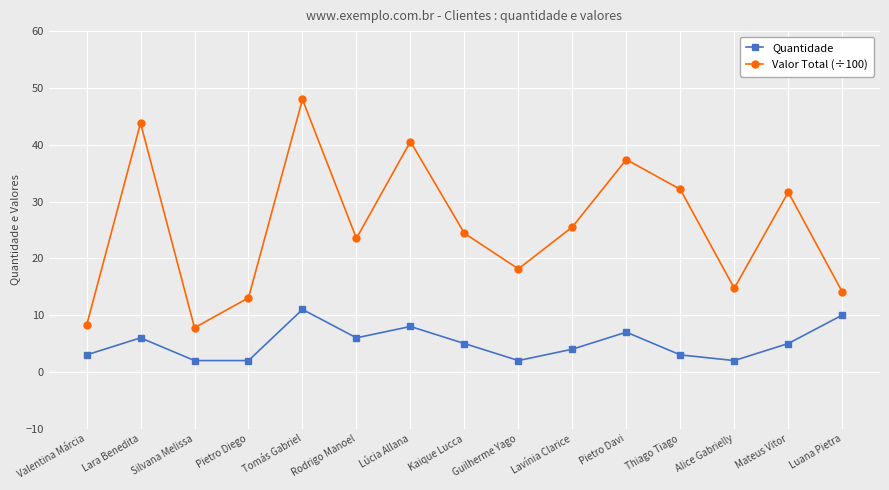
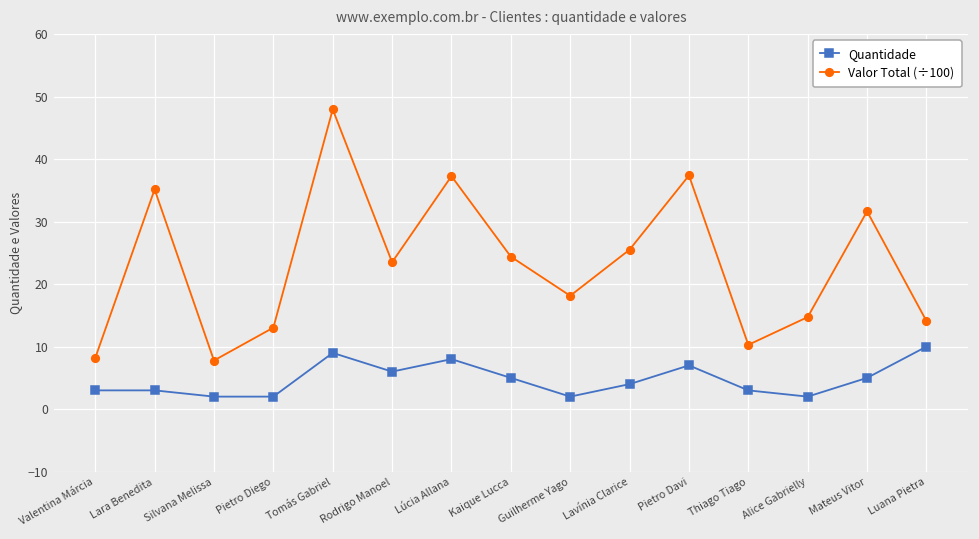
  {
    "Quantidade": {
      "Valentina Márcia": 3,
-     "Lara Benedita": 6,
+     "Lara Benedita": 3,
      "Silvana Melissa": 2,
      "Pietro Diego": 2,
-     "Tomás Gabriel": 11,
+     "Tomás Gabriel": 9,
      "Rodrigo Manoel": 6,
      "Lúcia Allana": 8,
      "Kaique Lucca": 5,
      "Guilherme Yago": 2,
      "Lavínia Clarice": 4,
      "Pietro Davi": 7,
      "Thiago Tiago": 3,
      "Alice Gabrielly": 2,
      "Mateus Vitor": 5,
      "Luana Pietra": 10
    },
    "Valor Total (÷100)": {
      "Valentina Márcia": 8,
-     "Lara Benedita": 44,
+     "Lara Benedita": 35,
      "Silvana Melissa": 8,
      "Pietro Diego": 13,
      "Tomás Gabriel": 48,
      "Rodrigo Manoel": 24,
-     "Lúcia Allana": 41,
+     "Lúcia Allana": 37,
      "Kaique Lucca": 24,
      "Guilherme Yago": 18,
      "Lavínia Clarice": 26,
      "Pietro Davi": 37,
-     "Thiago Tiago": 32,
+     "Thiago Tiago": 10,
      "Alice Gabrielly": 15,
      "Mateus Vitor": 32,
      "Luana Pietra": 14
    }
  }
